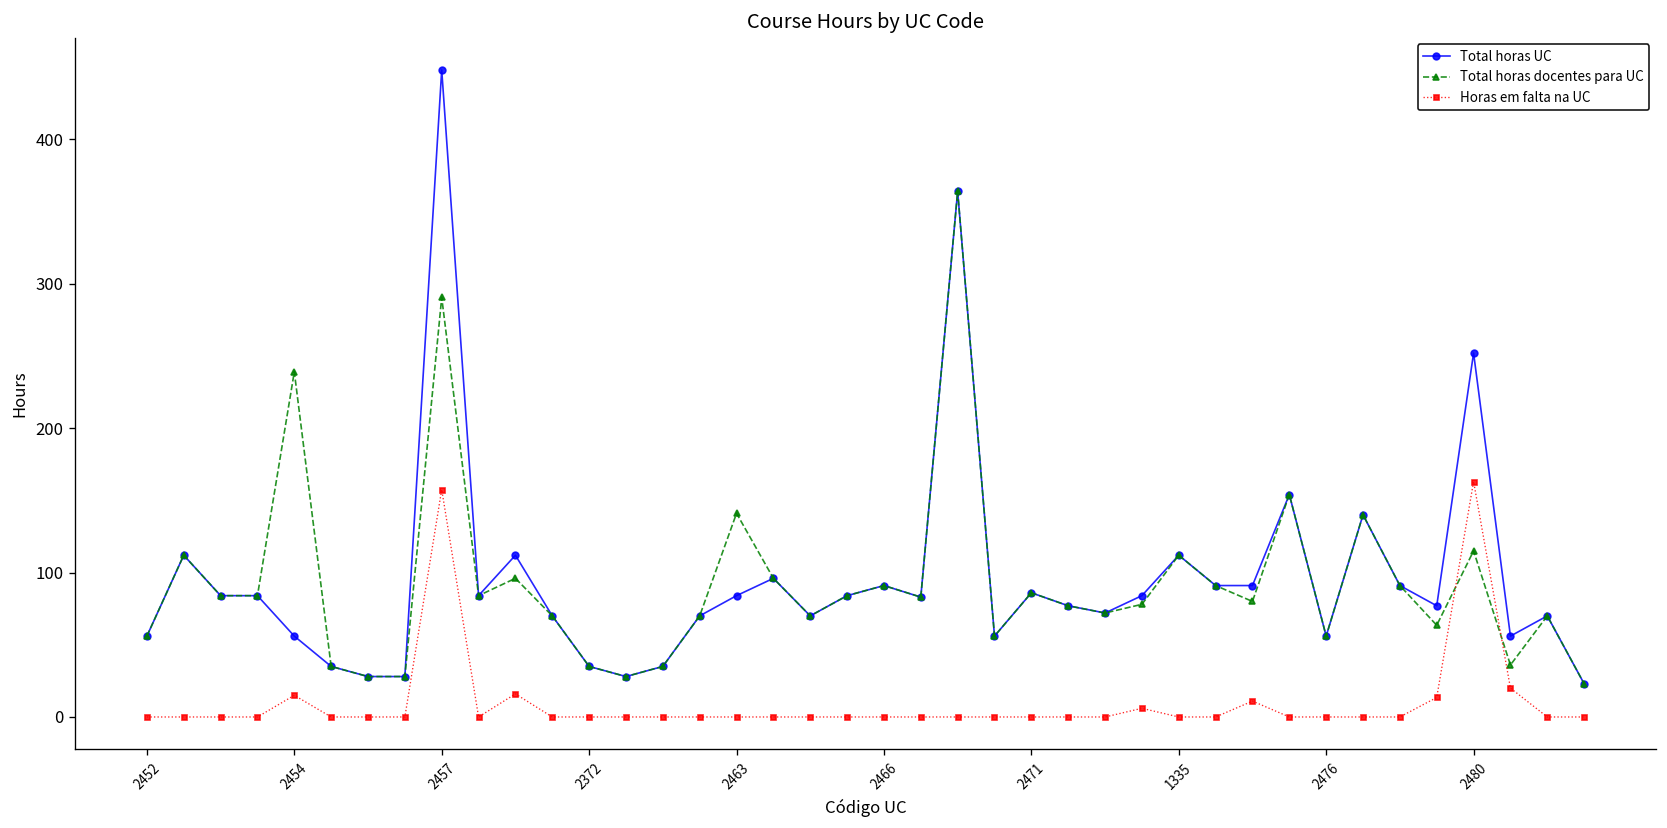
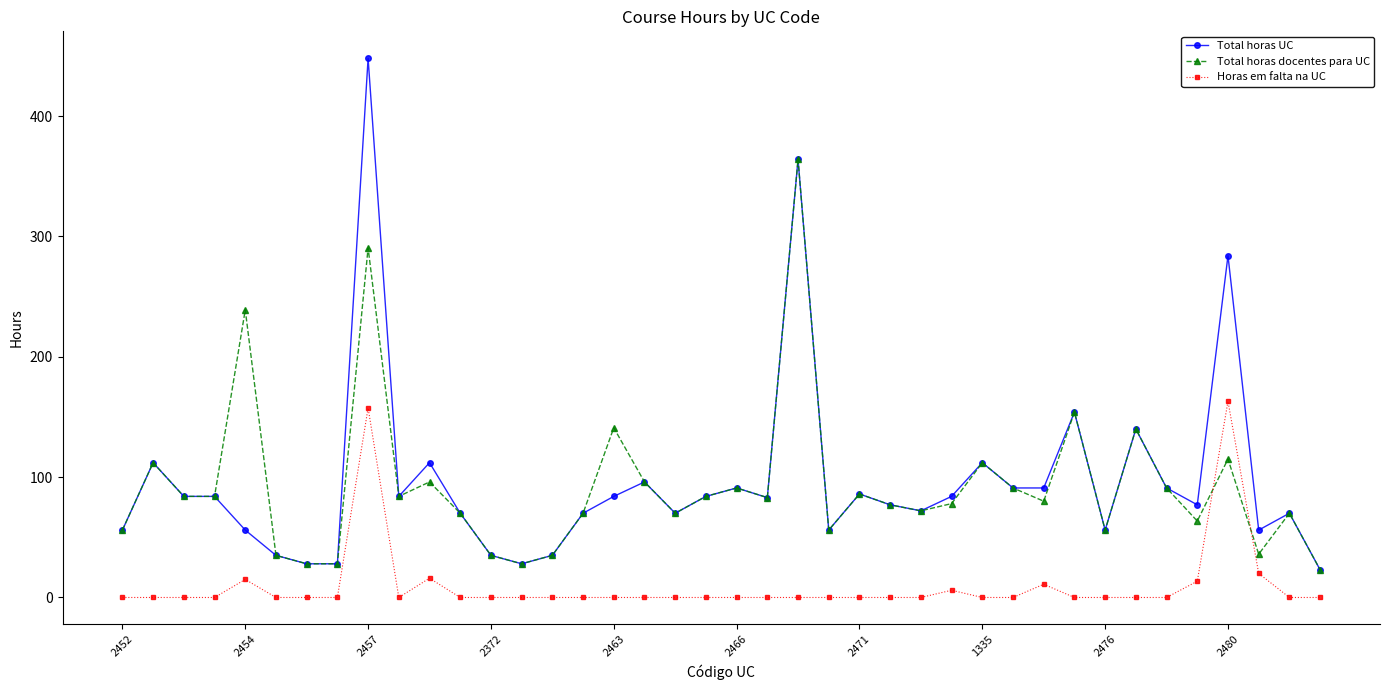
  {
    "Total horas UC": {
      "2454": 56,
      "2457": 448,
      "2463": 84,
-     "2480": 252
+     "2480": 284
    },
    "Total horas docentes para UC": {
      "2454": 239,
      "2457": 291,
      "2463": 141,
      "2480": 115
    },
    "Horas em falta na UC": {
      "2452": 0,
      "2454": 15,
      "2457": 158,
      "2372": 0,
      "2463": 0,
      "2466": 0,
      "2471": 0,
      "1335": 0,
      "2476": 0,
      "2480": 163
    }
  }
